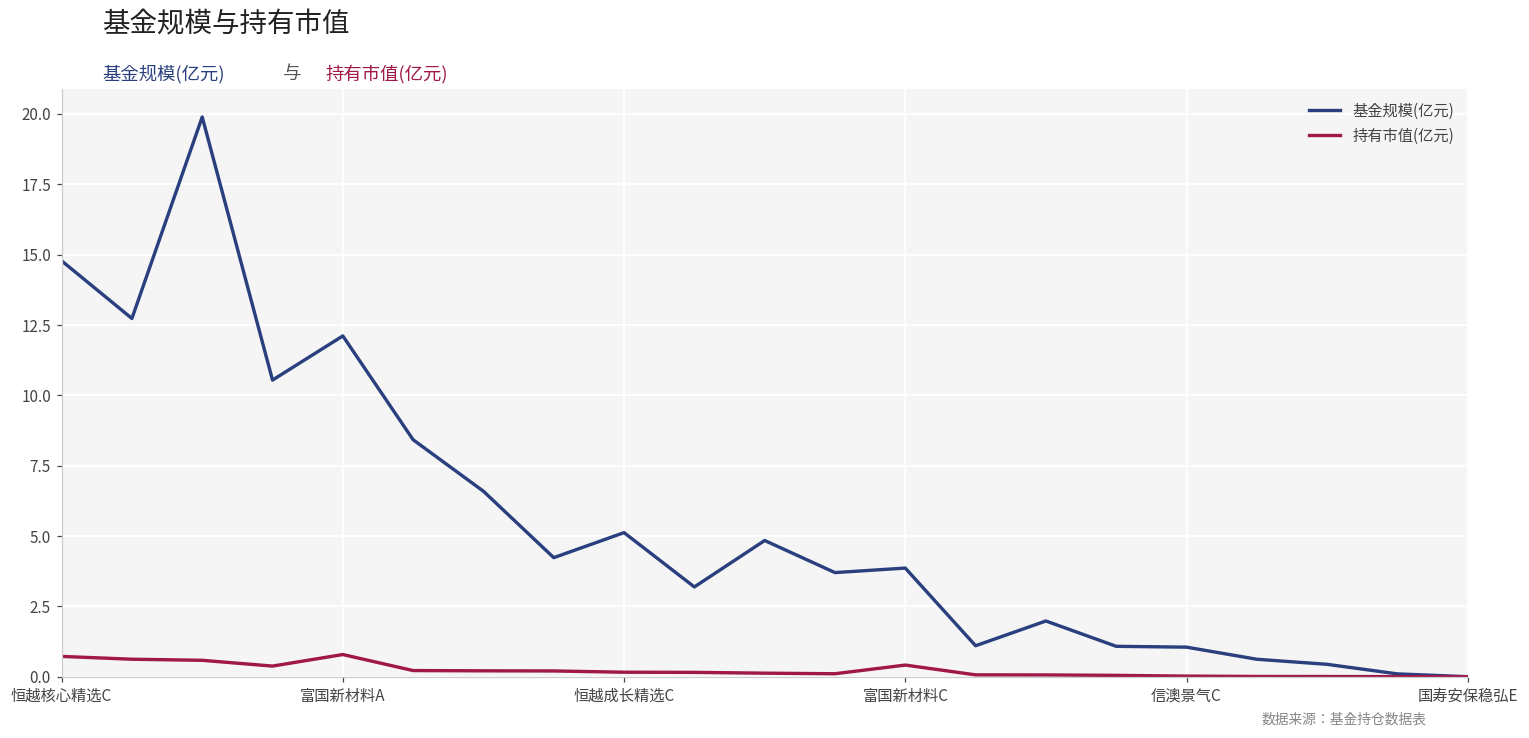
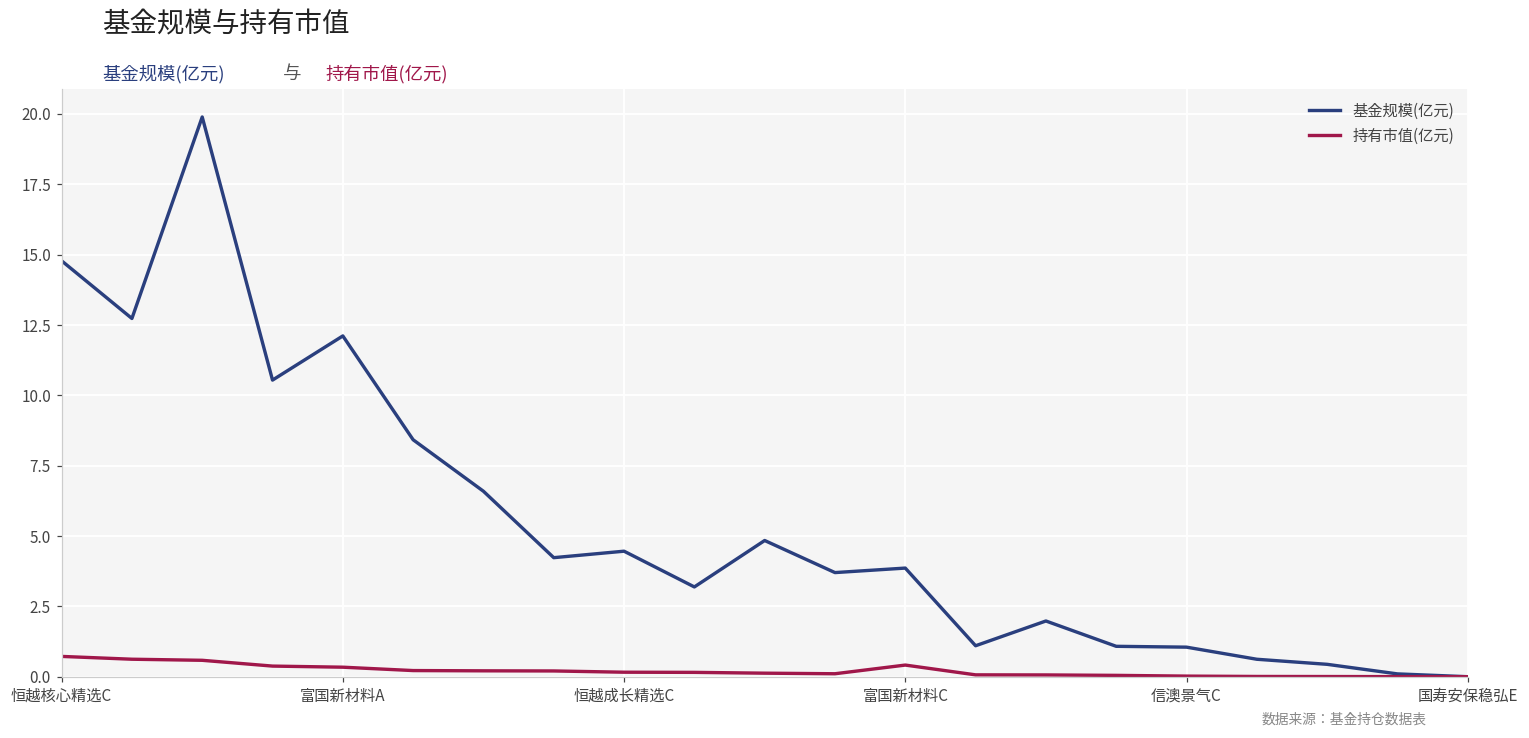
  {
    "基金规模(亿元)": {
      "恒越核心精选C": 14.8,
      "富国新材料A": 12.1,
-     "恒越成长精选C": 5.1,
+     "恒越成长精选C": 4.5,
      "富国新材料C": 3.9,
      "信澳景气C": 1.1
    },
    "持有市值(亿元)": {
      "恒越核心精选C": 0.7,
-     "富国新材料A": 0.8,
+     "富国新材料A": 0.3,
      "恒越成长精选C": 0.2,
      "富国新材料C": 0.4,
      "信澳景气C": 0.0
    }
  }
